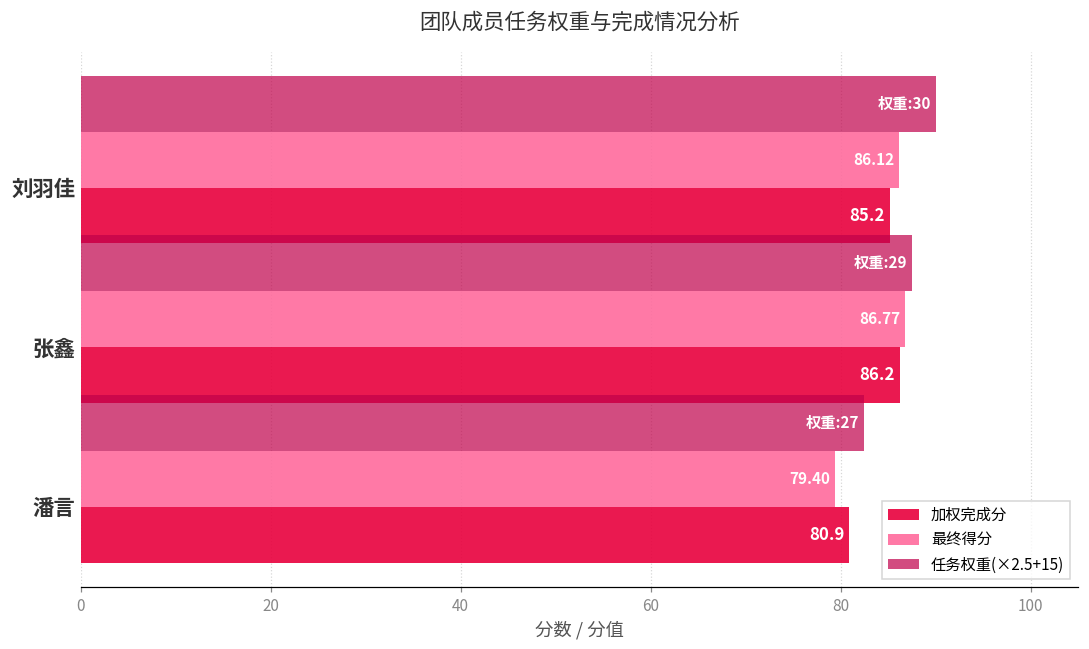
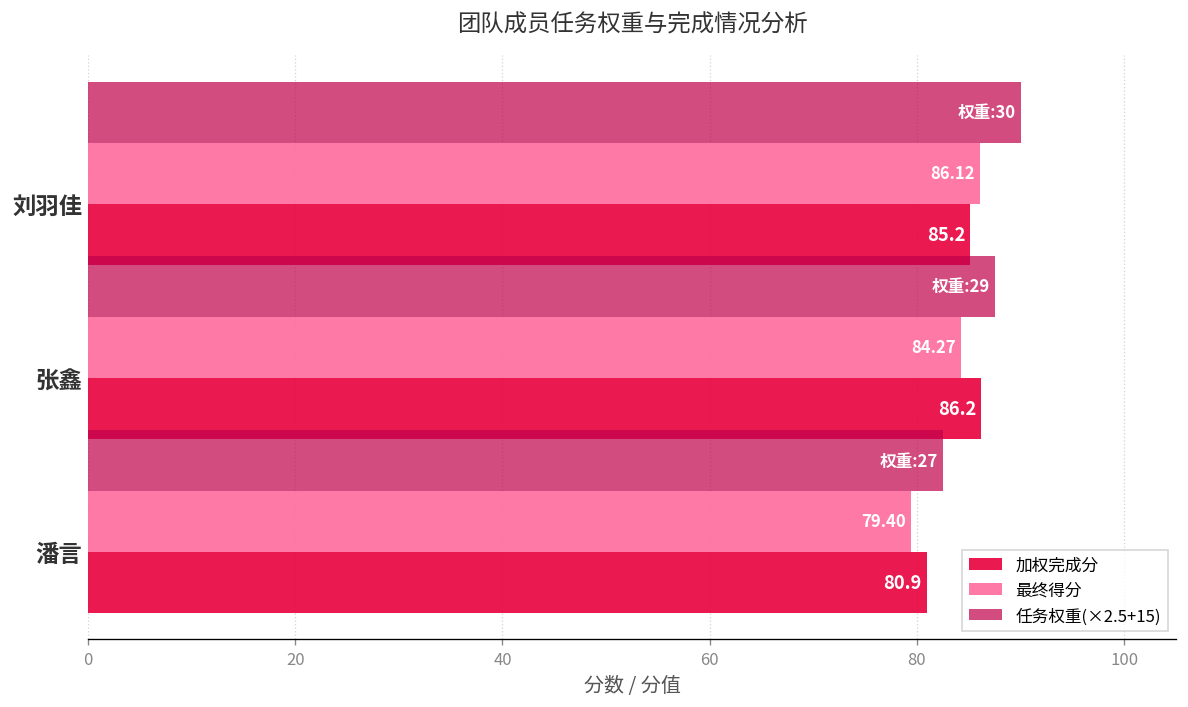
  {
    "最终得分": {
      "刘羽佳": 86.12,
-     "张鑫": 86.77,
+     "张鑫": 84.27,
      "潘言": 79.40
    }
  }
